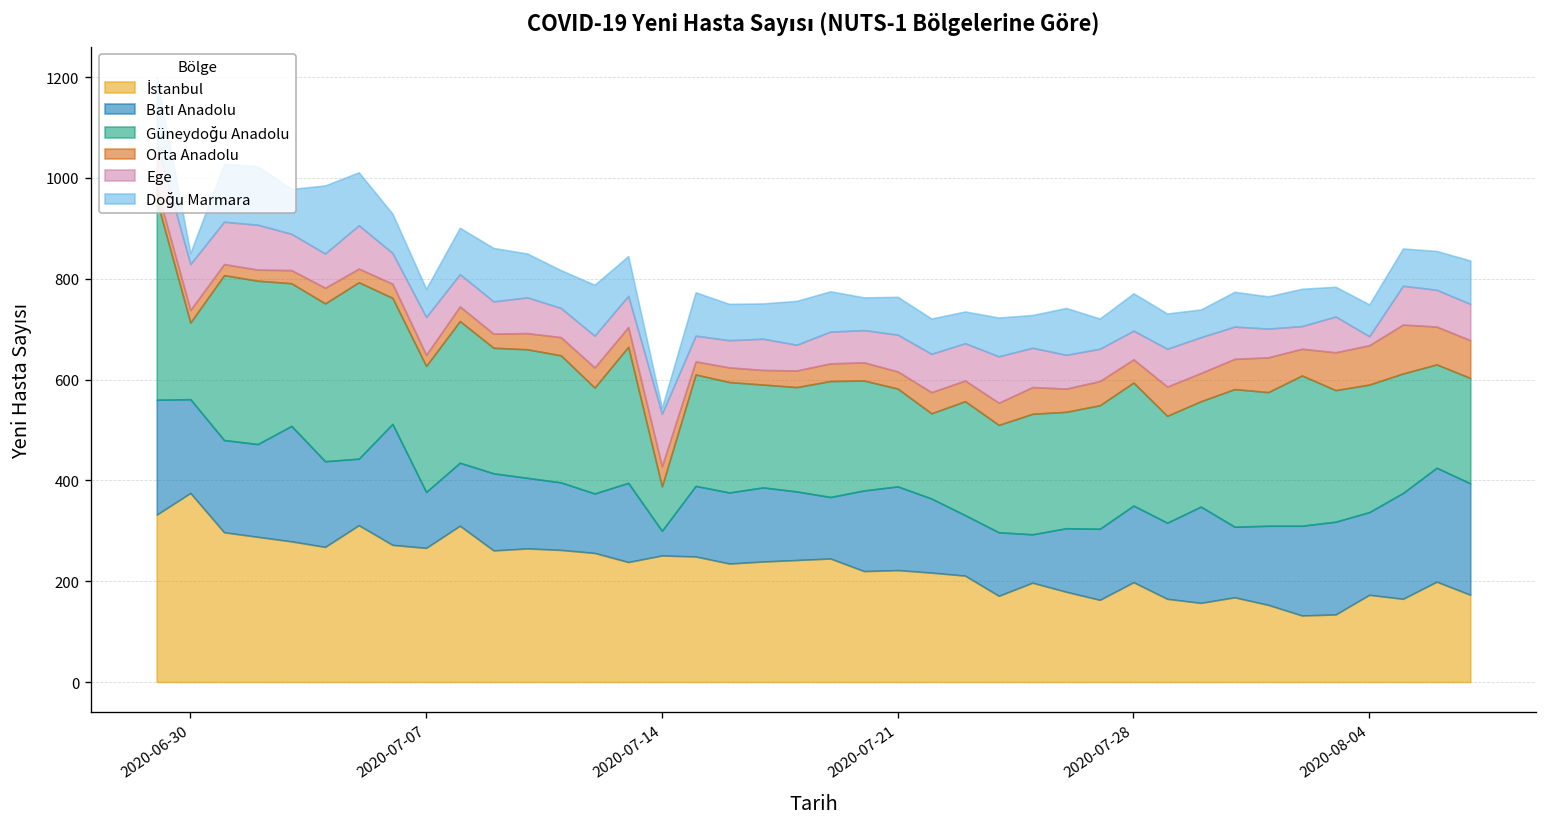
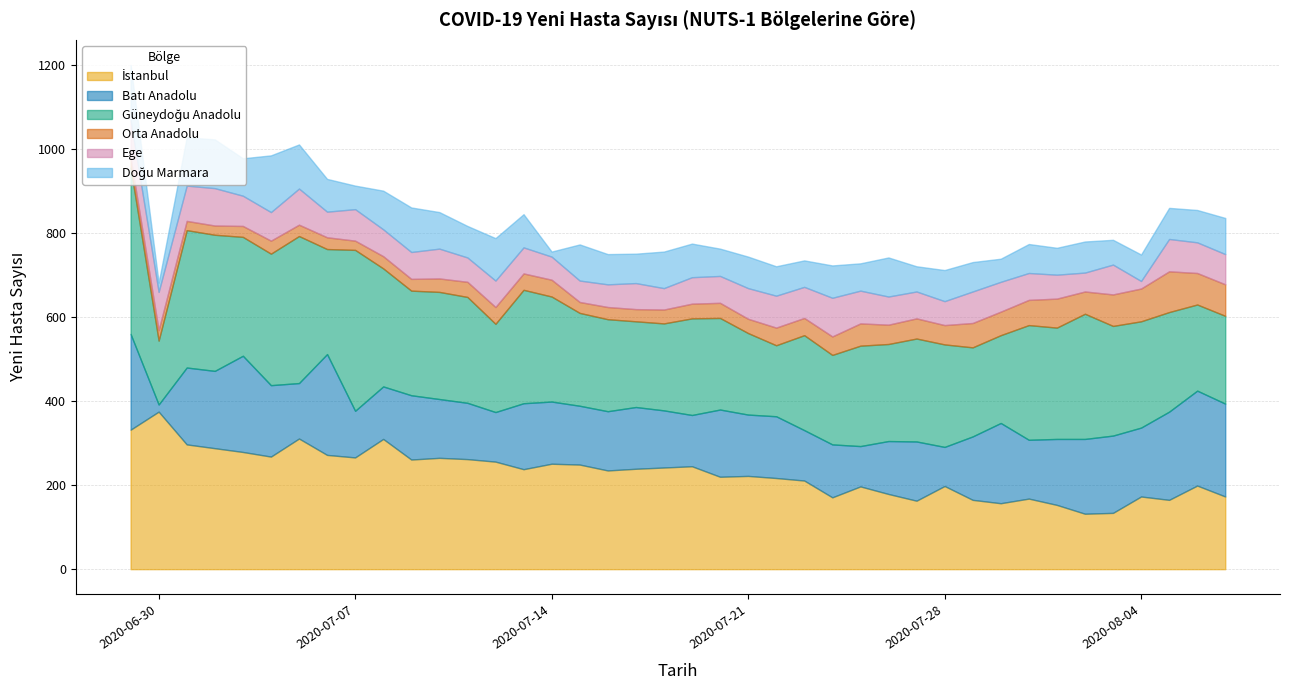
  {
    "Batı Anadolu": {
-     "2020-06-30": 190,
+     "2020-06-30": 20,
      "2020-07-07": 110,
-     "2020-07-14": 50,
-     "2020-07-21": 170,
-     "2020-07-28": 150,
+     "2020-07-14": 150,
+     "2020-07-21": 150,
+     "2020-07-28": 90,
      "2020-08-04": 160
    },
    "Güneydoğu Anadolu": {
      "2020-06-30": 150,
-     "2020-07-07": 250,
-     "2020-07-14": 90,
+     "2020-07-07": 380,
+     "2020-07-14": 250,
      "2020-07-21": 190,
      "2020-07-28": 240,
      "2020-08-04": 250
    },
    "Ege": {
      "2020-06-30": 90,
      "2020-07-07": 80,
-     "2020-07-14": 100,
+     "2020-07-14": 60,
      "2020-07-21": 70,
      "2020-07-28": 60,
      "2020-08-04": 20
    },
    "Doğu Marmara": {
      "2020-06-30": 20,
      "2020-07-07": 60,
      "2020-07-14": 10,
      "2020-07-21": 80,
      "2020-07-28": 70,
      "2020-08-04": 60
    }
  }
